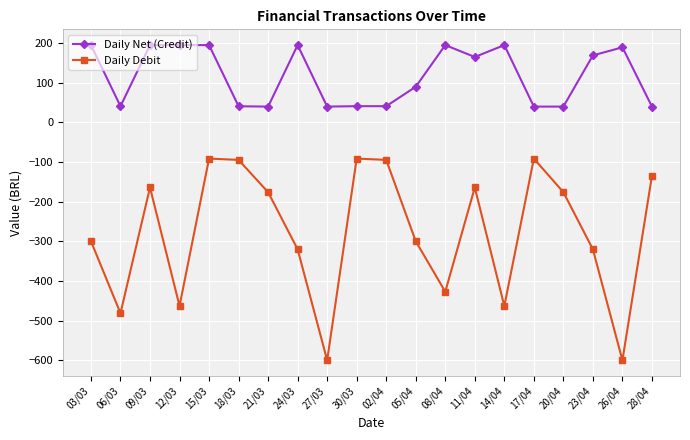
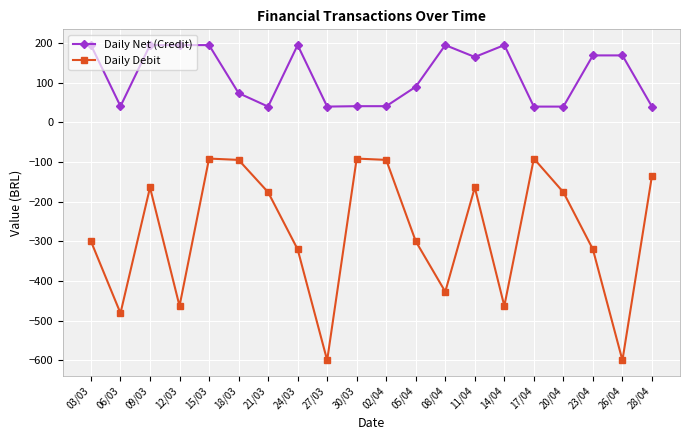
  {
    "Daily Net (Credit)": {
      "06/03": 40,
      "15/03": 200,
-     "18/03": 40,
+     "18/03": 70,
      "21/03": 40,
      "24/03": 200,
      "27/03": 40,
      "30/03": 40,
      "02/04": 40,
      "05/04": 90,
      "08/04": 200,
      "11/04": 170,
      "14/04": 200,
      "17/04": 40,
      "20/04": 40,
      "23/04": 170,
-     "26/04": 190,
+     "26/04": 170,
      "28/04": 40
    },
    "Daily Debit": {
      "03/03": -300,
      "06/03": -480,
      "09/03": -160,
      "12/03": -460,
      "15/03": -90,
      "18/03": -90,
      "21/03": -180,
      "24/03": -320,
      "27/03": -600,
      "30/03": -90,
      "02/04": -90,
      "05/04": -300,
      "08/04": -430,
      "11/04": -160,
      "14/04": -460,
      "17/04": -90,
      "20/04": -180,
      "23/04": -320,
      "26/04": -600,
      "28/04": -130
    }
  }
